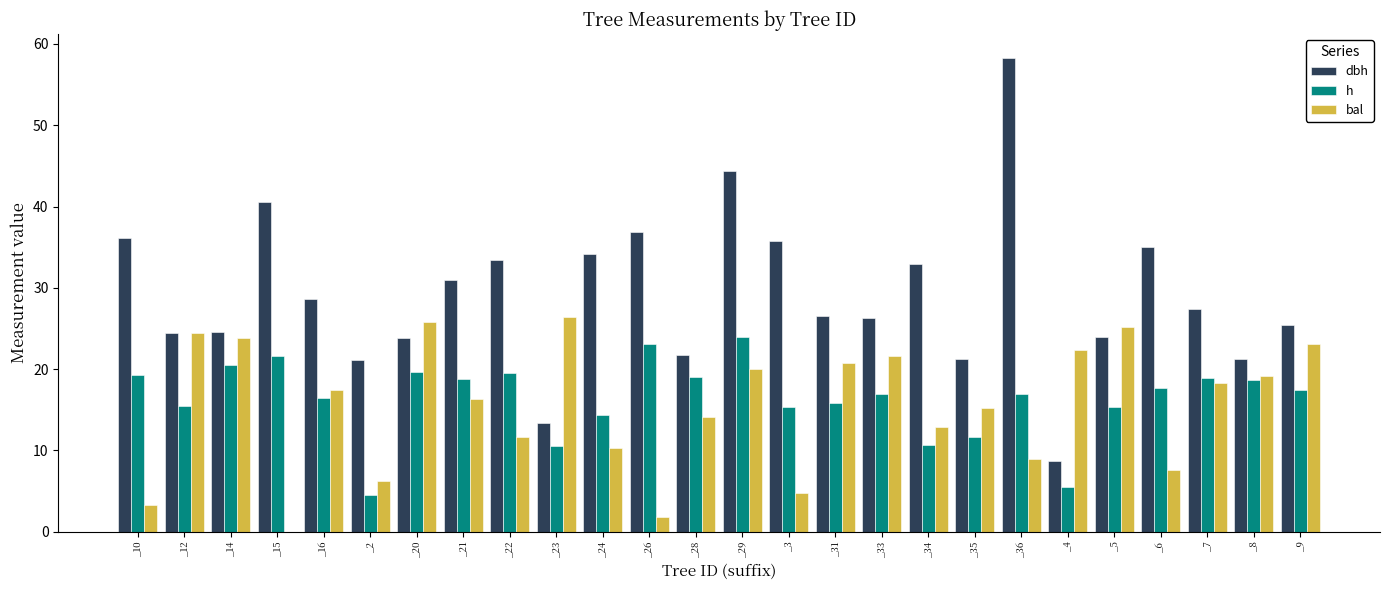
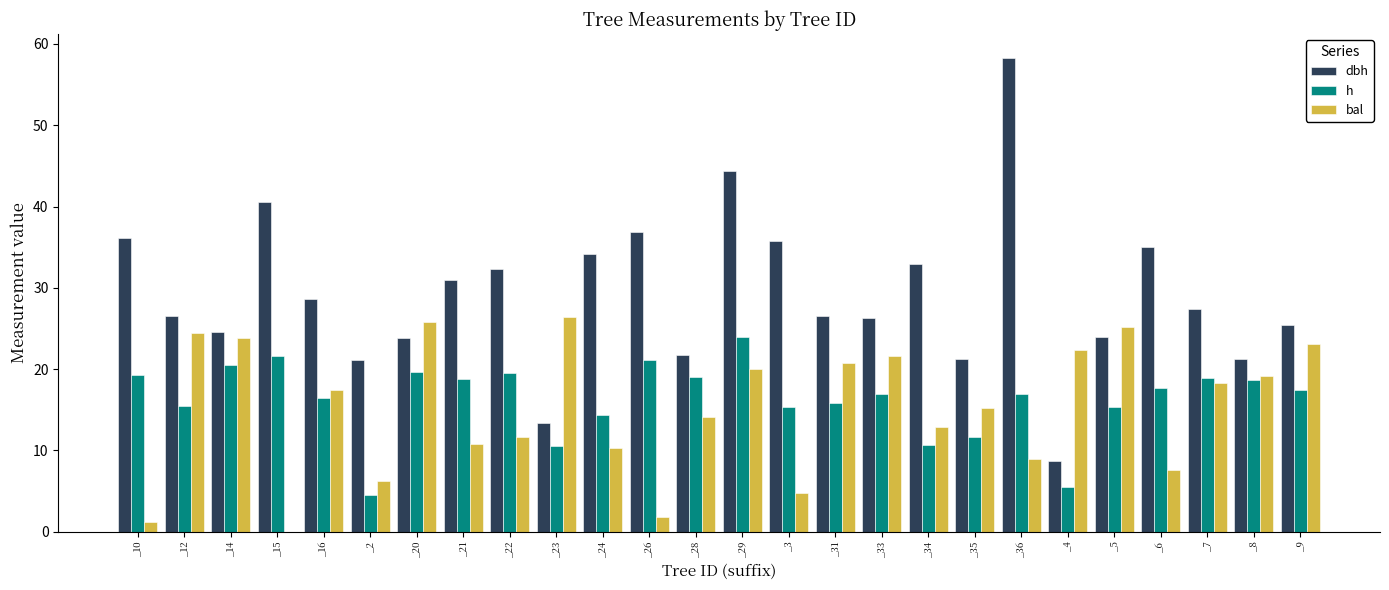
  {
    "dbh": {
      "_10": 36,
-     "_12": 24,
+     "_12": 27,
      "_14": 25,
      "_15": 41,
      "_16": 29,
      "_2": 21,
      "_20": 24,
      "_21": 31,
-     "_22": 33,
+     "_22": 32,
      "_23": 13,
      "_24": 34,
      "_26": 37,
      "_28": 22,
      "_29": 44,
      "_3": 36,
      "_31": 27,
      "_33": 26,
      "_34": 33,
      "_35": 21,
      "_36": 58,
      "_4": 9,
      "_5": 24,
      "_6": 35,
      "_7": 27,
      "_8": 21,
      "_9": 25
    },
    "h": {
      "_10": 19,
      "_12": 16,
      "_14": 21,
      "_15": 22,
      "_16": 16,
      "_2": 5,
      "_20": 20,
      "_21": 19,
      "_22": 20,
      "_23": 11,
      "_24": 14,
-     "_26": 23,
+     "_26": 21,
      "_28": 19,
      "_29": 24,
      "_3": 15,
      "_31": 16,
      "_33": 17,
      "_34": 11,
      "_35": 12,
      "_36": 17,
      "_4": 6,
      "_5": 15,
      "_6": 18,
      "_7": 19,
      "_8": 19,
      "_9": 17
    },
    "bal": {
-     "_10": 3,
+     "_10": 1,
      "_12": 24,
      "_14": 24,
      "_15": 0,
      "_16": 17,
      "_2": 6,
      "_20": 26,
-     "_21": 16,
+     "_21": 11,
      "_22": 12,
      "_23": 26,
      "_24": 10,
      "_26": 2,
      "_28": 14,
      "_29": 20,
      "_3": 5,
      "_31": 21,
      "_33": 22,
      "_34": 13,
      "_35": 15,
      "_36": 9,
      "_4": 22,
      "_5": 25,
      "_6": 8,
      "_7": 18,
      "_8": 19,
      "_9": 23
    }
  }
